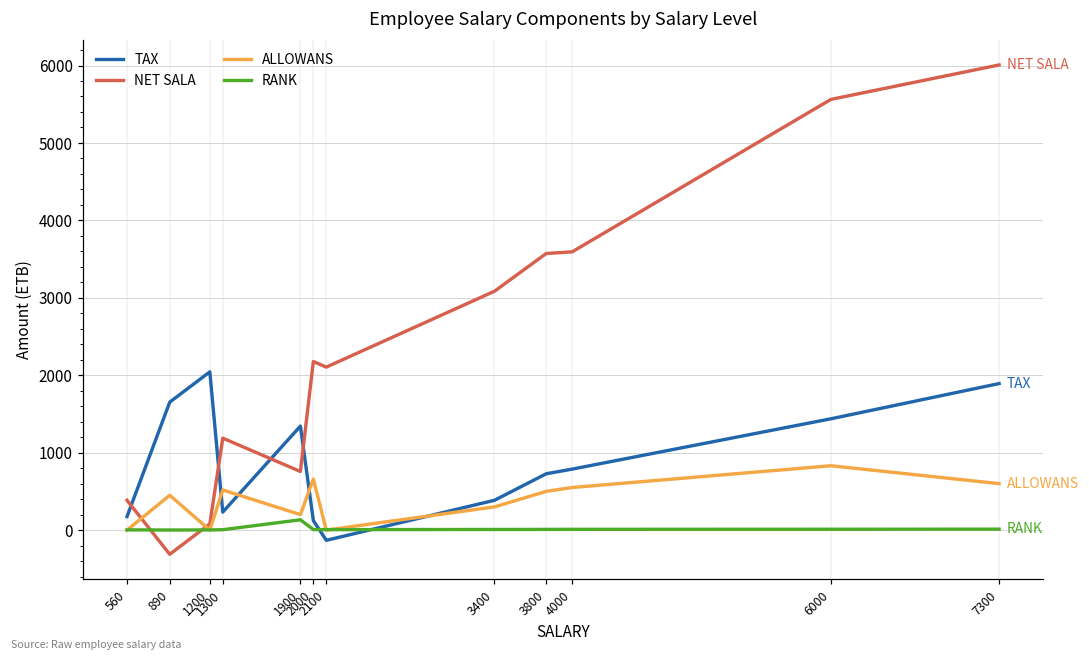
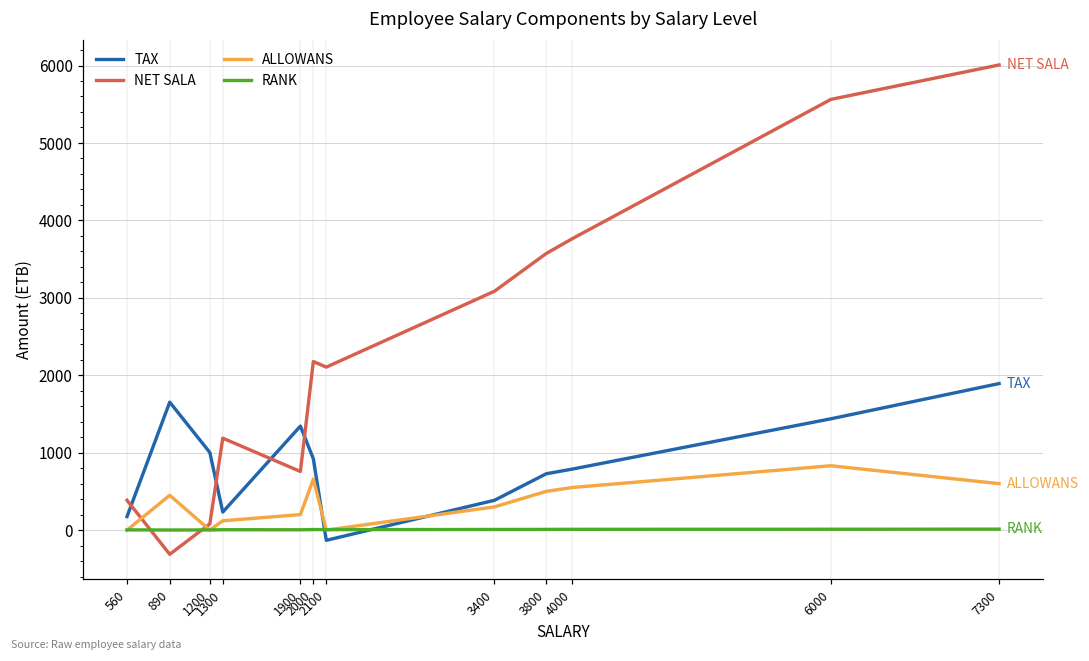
  {
    "TAX": {
      "560": 200,
      "890": 1700,
-     "1200": 2000,
+     "1200": 1000,
      "1300": 200,
      "1900": 1300,
-     "2000": 100,
+     "2000": 900,
      "2100": -100,
      "3400": 400,
      "3800": 700,
      "4000": 800,
      "6000": 1400,
      "7300": 1900
    },
    "NET SALA": {
      "560": 400,
      "890": -300,
      "1200": 100,
      "1300": 1200,
      "1900": 800,
      "2000": 2200,
      "2100": 2100,
      "3400": 3100,
      "3800": 3600,
-     "4000": 3600,
+     "4000": 3800,
      "6000": 5600,
      "7300": 6000
    },
    "ALLOWANS": {
      "890": 500,
-     "1300": 500,
+     "1300": 100,
      "1900": 200,
      "2000": 700,
      "3400": 300,
      "3800": 500,
      "4000": 600,
      "6000": 800,
      "7300": 600
    },
    "RANK": {
      "890": 0,
      "1300": 0,
-     "1900": 100,
+     "1900": 0,
      "2000": 0,
      "3400": 0,
      "3800": 0,
      "4000": 0,
      "6000": 0,
      "7300": 0
    }
  }
